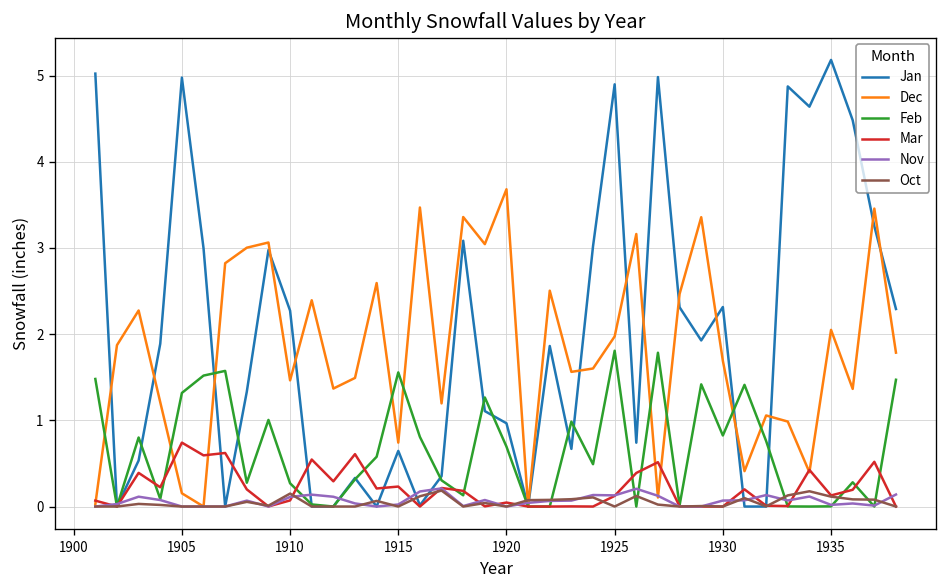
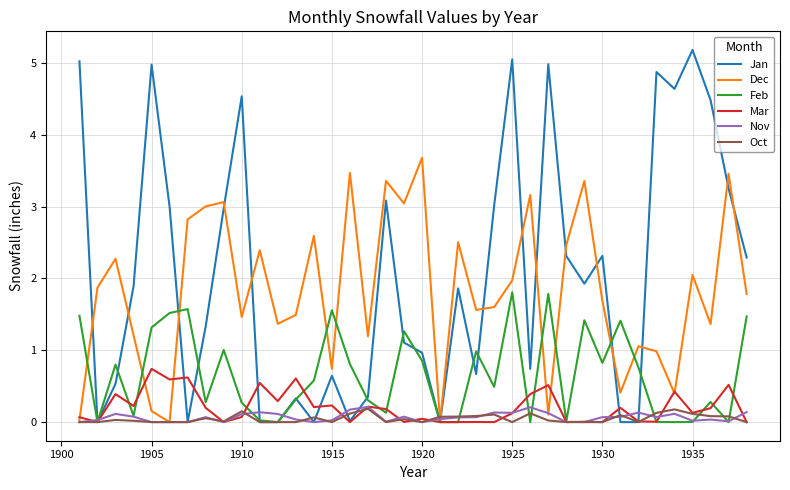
  {
    "Jan": {
      "1905": 5.0,
-     "1910": 2.3,
+     "1910": 4.5,
      "1915": 0.6,
      "1920": 1.0,
-     "1925": 4.9,
+     "1925": 5.1,
      "1930": 2.3,
      "1935": 5.2
    },
    "Dec": {
      "1905": 0.2,
      "1910": 1.5,
      "1915": 0.7,
      "1920": 3.7,
      "1925": 2.0,
      "1930": 1.7,
      "1935": 2.0
    },
    "Feb": {
      "1905": 1.3,
      "1910": 0.3,
      "1915": 1.6,
-     "1920": 0.7,
+     "1920": 0.9,
      "1925": 1.8,
      "1930": 0.8
    },
    "Mar": {
      "1905": 0.7,
      "1910": 0.1,
      "1915": 0.2,
      "1920": 0.0
    },
    "Nov": {
      "1910": 0.1,
      "1930": 0.1
    },
    "Oct": {
      "1910": 0.2,
      "1925": 0.0
    }
  }
